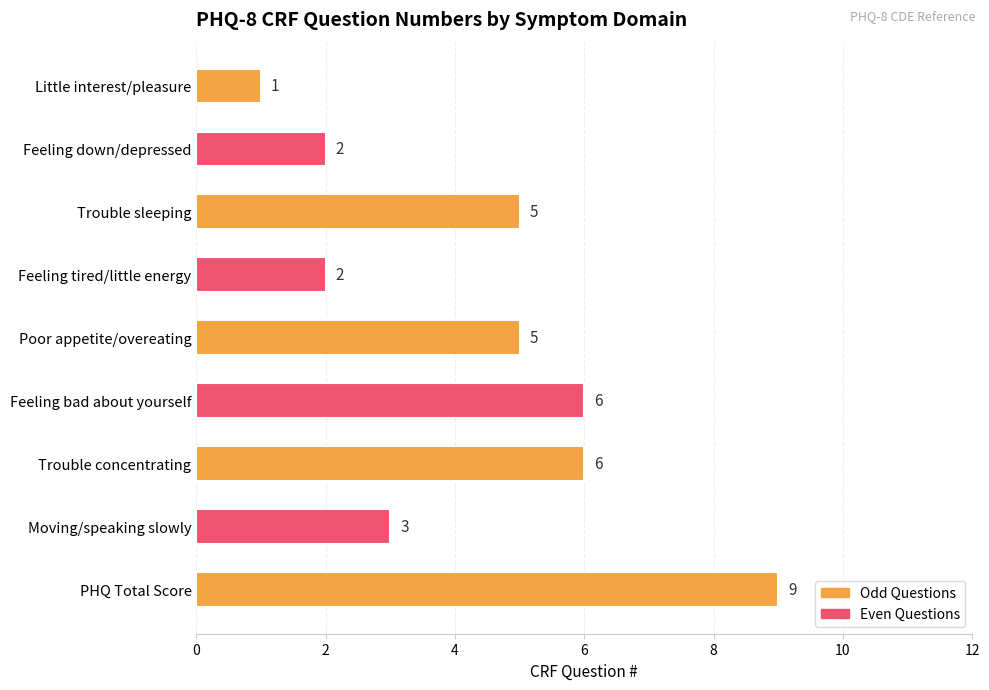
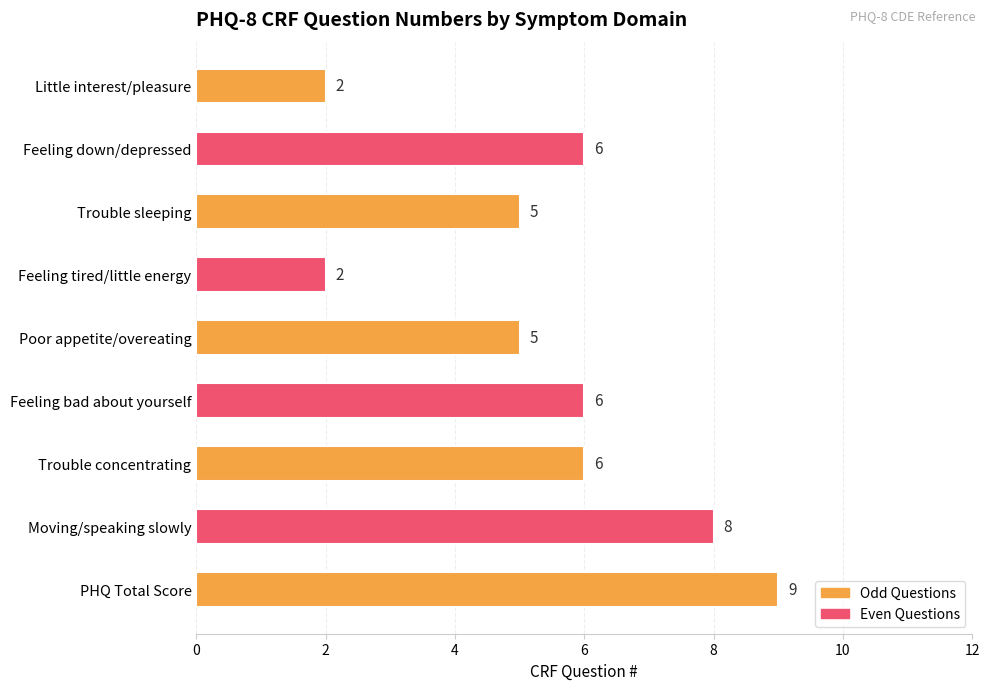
  {
-   "Little interest/pleasure": 1,
-   "Feeling down/depressed": 2,
+   "Little interest/pleasure": 2,
+   "Feeling down/depressed": 6,
    "Trouble sleeping": 5,
    "Feeling tired/little energy": 2,
    "Poor appetite/overeating": 5,
    "Feeling bad about yourself": 6,
    "Trouble concentrating": 6,
-   "Moving/speaking slowly": 3,
+   "Moving/speaking slowly": 8,
    "PHQ Total Score": 9
  }
